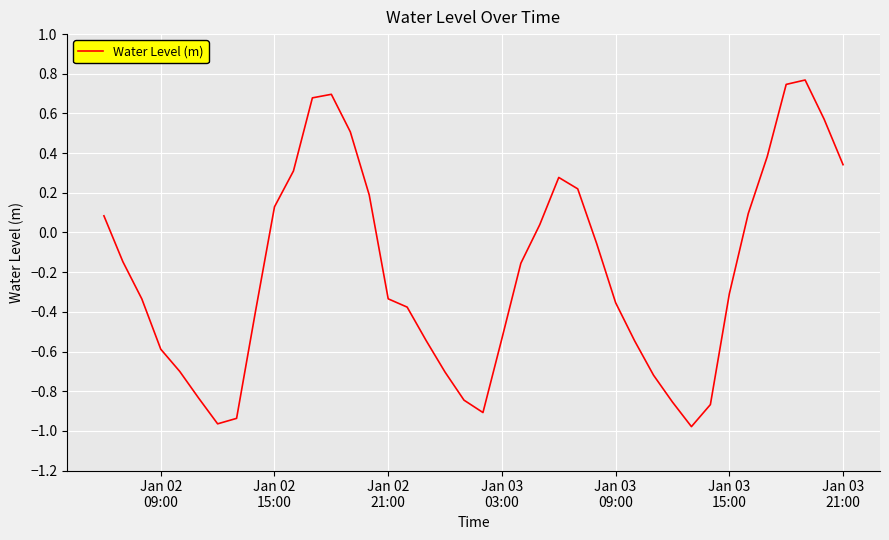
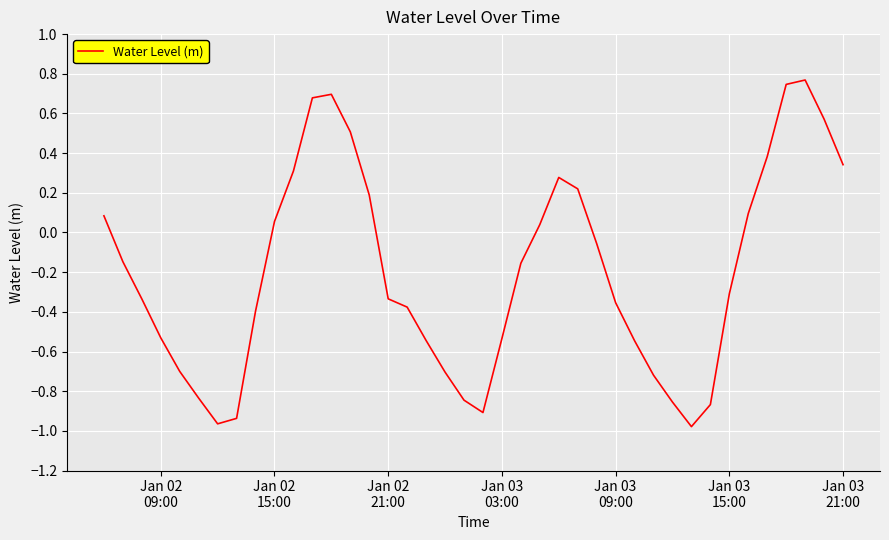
  {
-   "Jan 02 09:00": -0.59,
-   "Jan 02 15:00": 0.13,
+   "Jan 02 09:00": -0.53,
+   "Jan 02 15:00": 0.06,
    "Jan 02 21:00": -0.33,
    "Jan 03 03:00": -0.53,
    "Jan 03 09:00": -0.35,
    "Jan 03 15:00": -0.31,
    "Jan 03 21:00": 0.34
  }
